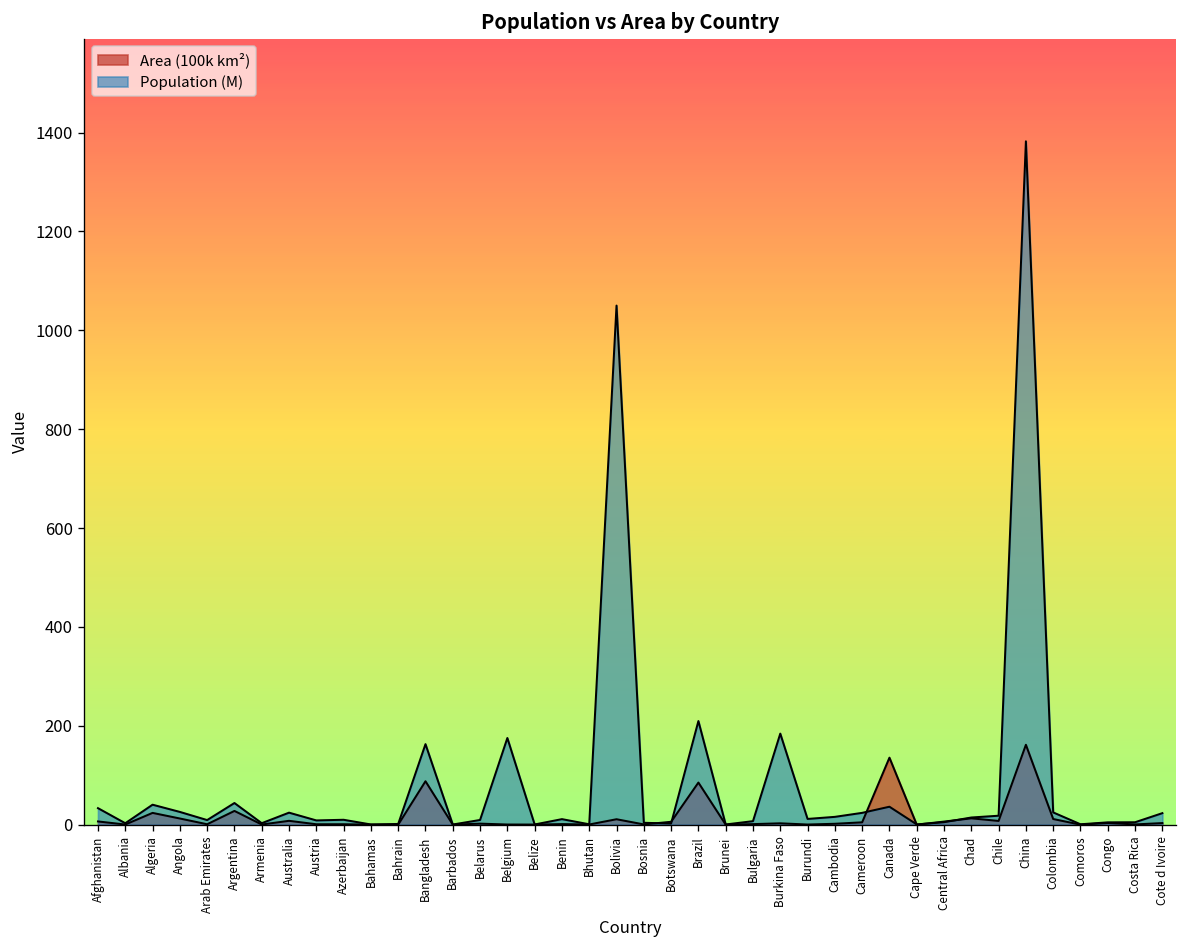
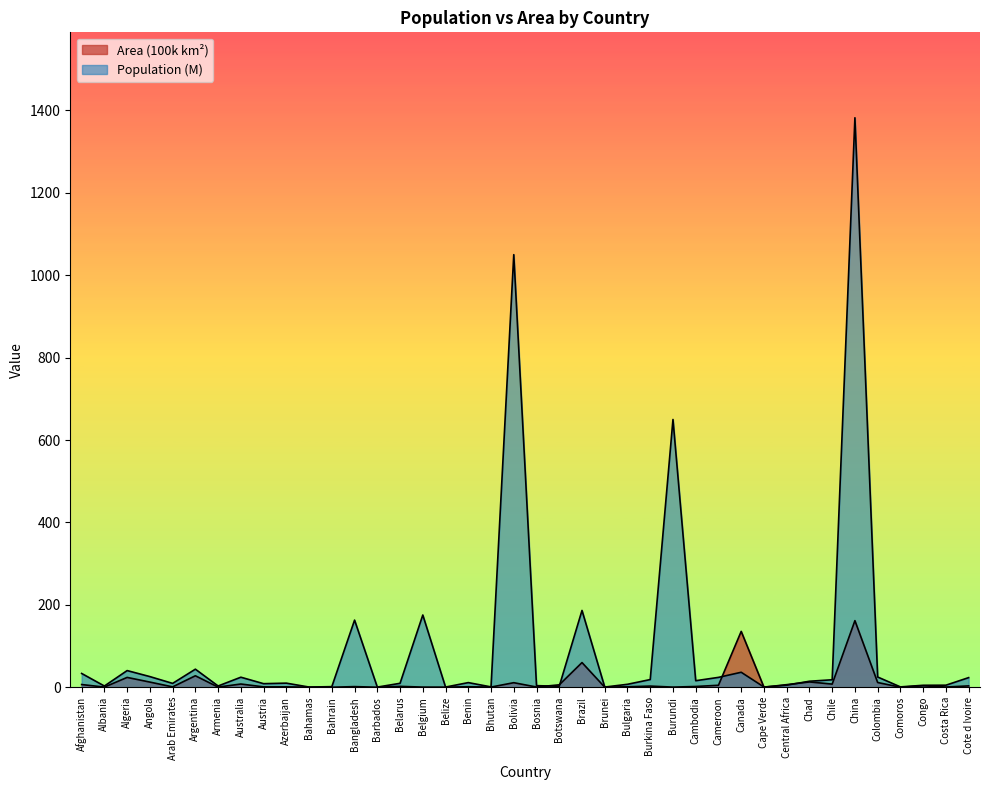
  {
    "Area (100k km²)": {
      "Afghanistan": 10,
      "Algeria": 20,
      "Angola": 10,
      "Arab Emirates": 0,
      "Argentina": 30,
      "Australia": 10,
      "Austria": 0,
      "Azerbaijan": 0,
-     "Bangladesh": 90,
+     "Bangladesh": 0,
      "Belarus": 0,
      "Belgium": 0,
      "Benin": 0,
      "Bolivia": 10,
-     "Brazil": 90,
+     "Brazil": 60,
      "Burkina Faso": 0,
      "Burundi": 0,
      "Cambodia": 0,
      "Cameroon": 0,
      "Canada": 140,
      "Chile": 10,
      "China": 160,
      "Colombia": 10,
      "Cote d Ivoire": 0
    },
    "Population (M)": {
      "Afghanistan": 30,
      "Algeria": 40,
      "Angola": 30,
      "Arab Emirates": 10,
      "Argentina": 40,
      "Australia": 20,
      "Austria": 10,
      "Azerbaijan": 10,
      "Bangladesh": 160,
      "Belarus": 10,
      "Belgium": 180,
      "Benin": 10,
      "Bolivia": 1050,
-     "Brazil": 210,
-     "Burkina Faso": 180,
-     "Burundi": 10,
+     "Brazil": 190,
+     "Burkina Faso": 20,
+     "Burundi": 650,
      "Cambodia": 20,
      "Cameroon": 20,
      "Canada": 40,
      "Chile": 20,
      "China": 1380,
      "Colombia": 20,
      "Cote d Ivoire": 20
    }
  }
